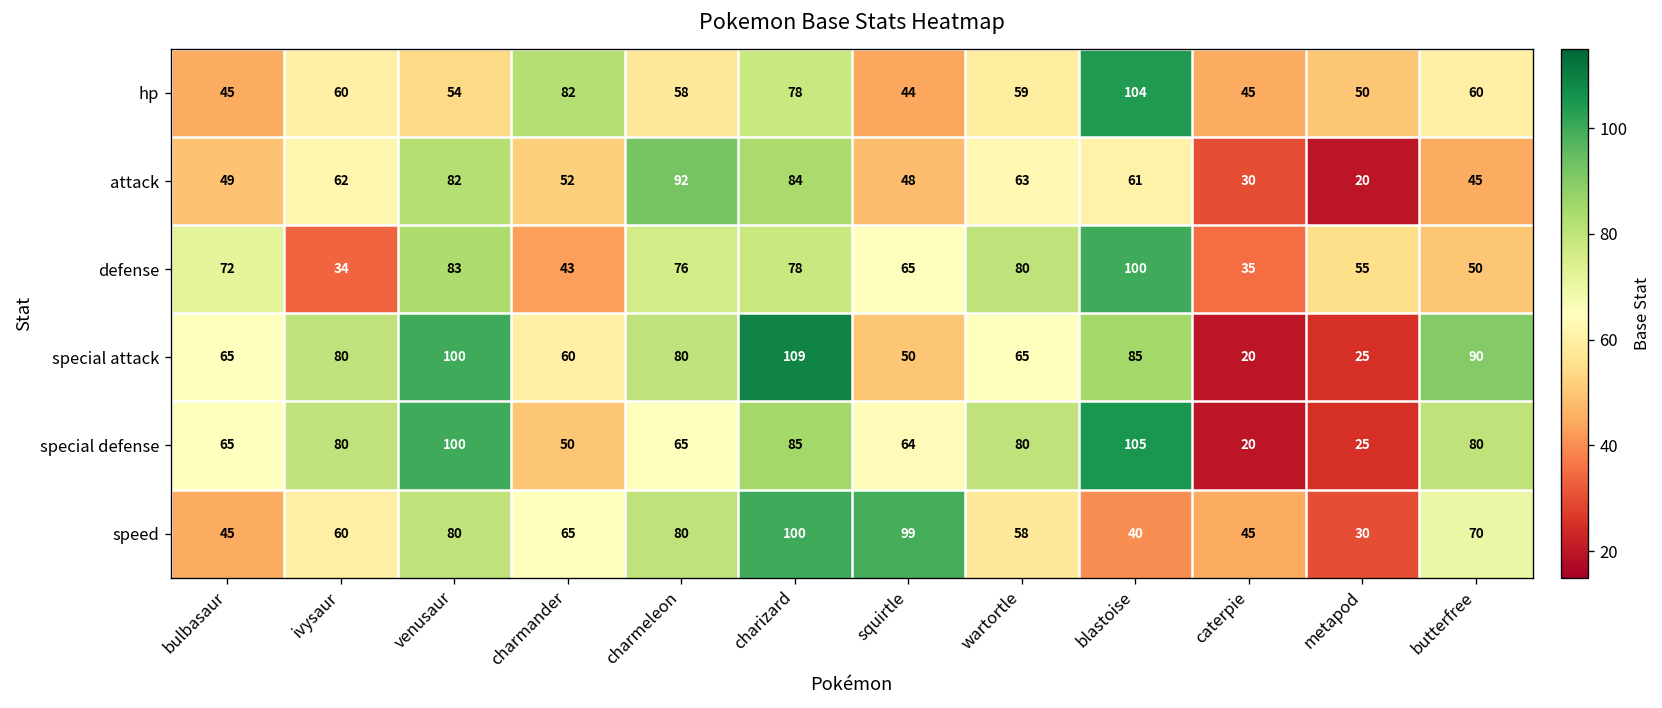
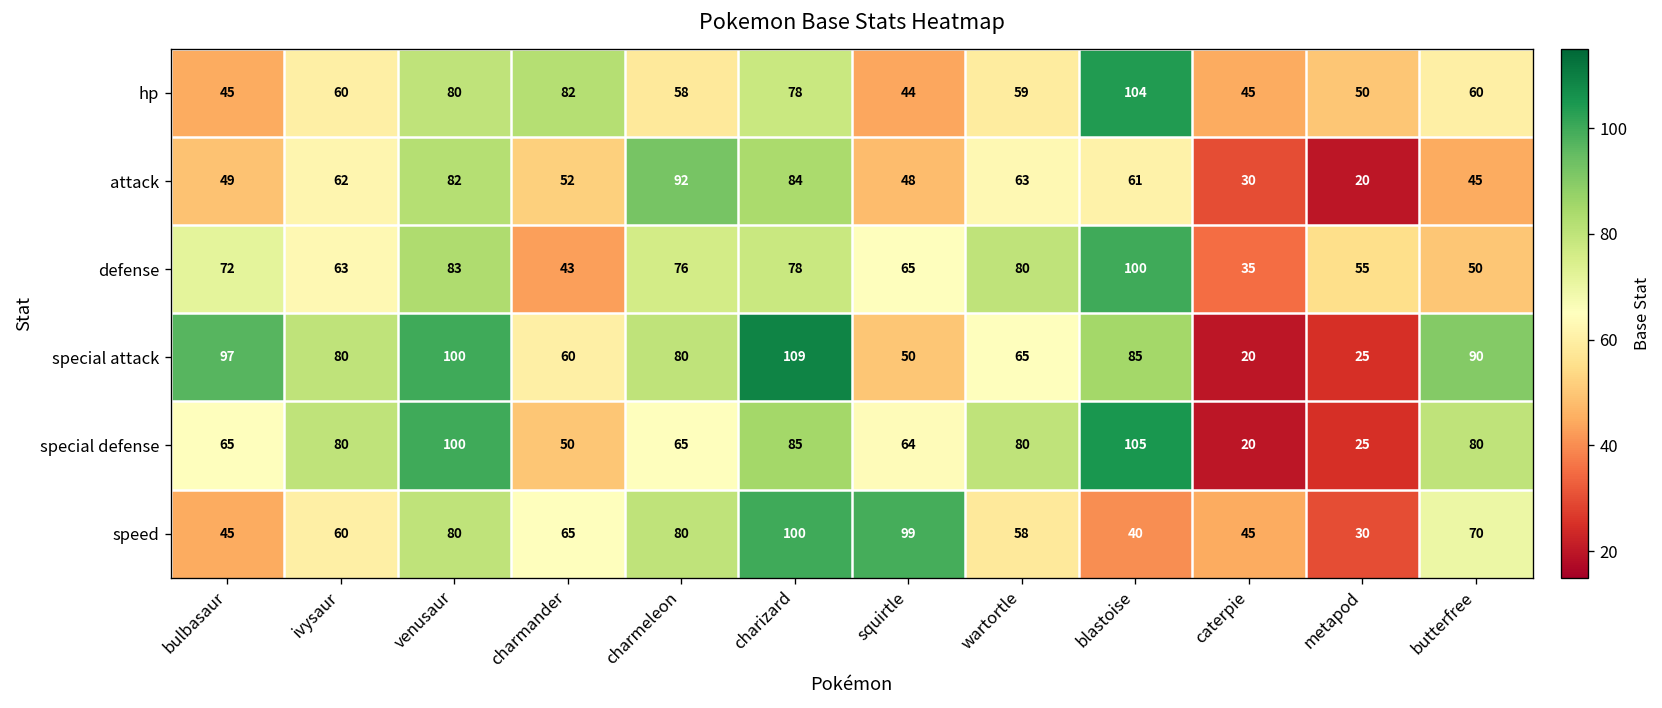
  {
    "hp": {
      "bulbasaur": 45,
      "ivysaur": 60,
-     "venusaur": 54,
+     "venusaur": 80,
      "charmander": 82,
      "charmeleon": 58,
      "charizard": 78,
      "squirtle": 44,
      "wartortle": 59,
      "blastoise": 104,
      "caterpie": 45,
      "metapod": 50,
      "butterfree": 60
    },
    "attack": {
      "bulbasaur": 49,
      "ivysaur": 62,
      "venusaur": 82,
      "charmander": 52,
      "charmeleon": 92,
      "charizard": 84,
      "squirtle": 48,
      "wartortle": 63,
      "blastoise": 61,
      "caterpie": 30,
      "metapod": 20,
      "butterfree": 45
    },
    "defense": {
      "bulbasaur": 72,
-     "ivysaur": 34,
+     "ivysaur": 63,
      "venusaur": 83,
      "charmander": 43,
      "charmeleon": 76,
      "charizard": 78,
      "squirtle": 65,
      "wartortle": 80,
      "blastoise": 100,
      "caterpie": 35,
      "metapod": 55,
      "butterfree": 50
    },
    "special attack": {
-     "bulbasaur": 65,
+     "bulbasaur": 97,
      "ivysaur": 80,
      "venusaur": 100,
      "charmander": 60,
      "charmeleon": 80,
      "charizard": 109,
      "squirtle": 50,
      "wartortle": 65,
      "blastoise": 85,
      "caterpie": 20,
      "metapod": 25,
      "butterfree": 90
    },
    "special defense": {
      "bulbasaur": 65,
      "ivysaur": 80,
      "venusaur": 100,
      "charmander": 50,
      "charmeleon": 65,
      "charizard": 85,
      "squirtle": 64,
      "wartortle": 80,
      "blastoise": 105,
      "caterpie": 20,
      "metapod": 25,
      "butterfree": 80
    },
    "speed": {
      "bulbasaur": 45,
      "ivysaur": 60,
      "venusaur": 80,
      "charmander": 65,
      "charmeleon": 80,
      "charizard": 100,
      "squirtle": 99,
      "wartortle": 58,
      "blastoise": 40,
      "caterpie": 45,
      "metapod": 30,
      "butterfree": 70
    }
  }
